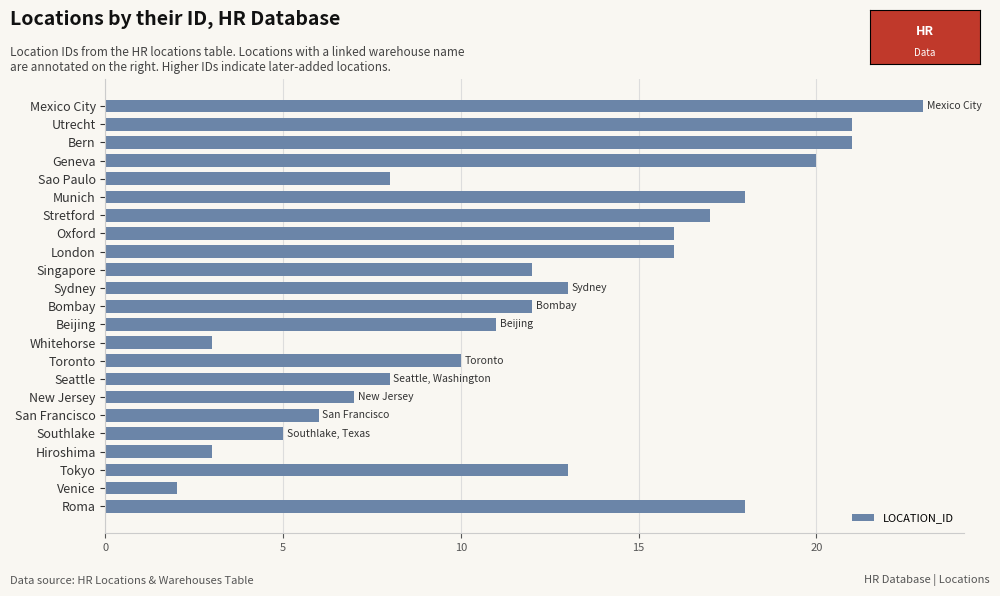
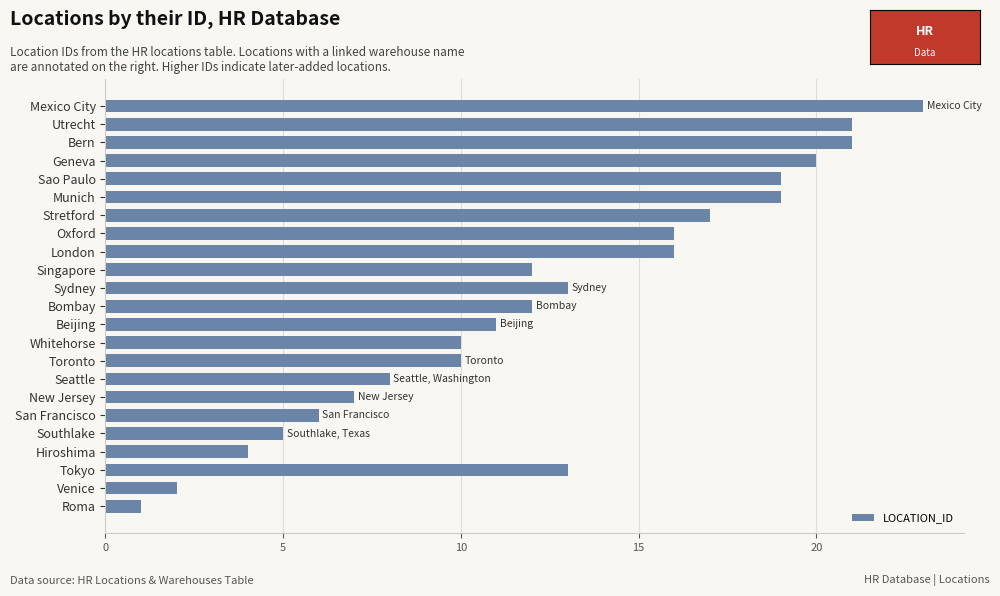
  {
    "Mexico City": 23,
    "Utrecht": 21,
    "Bern": 21,
    "Geneva": 20,
-   "Sao Paulo": 8,
-   "Munich": 18,
+   "Sao Paulo": 19,
+   "Munich": 19,
    "Stretford": 17,
    "Oxford": 16,
    "London": 16,
    "Singapore": 12,
    "Sydney": 13,
    "Bombay": 12,
    "Beijing": 11,
-   "Whitehorse": 3,
+   "Whitehorse": 10,
    "Toronto": 10,
    "Seattle": 8,
    "New Jersey": 7,
    "San Francisco": 6,
    "Southlake": 5,
-   "Hiroshima": 3,
+   "Hiroshima": 4,
    "Tokyo": 13,
    "Venice": 2,
-   "Roma": 18
+   "Roma": 1
  }
